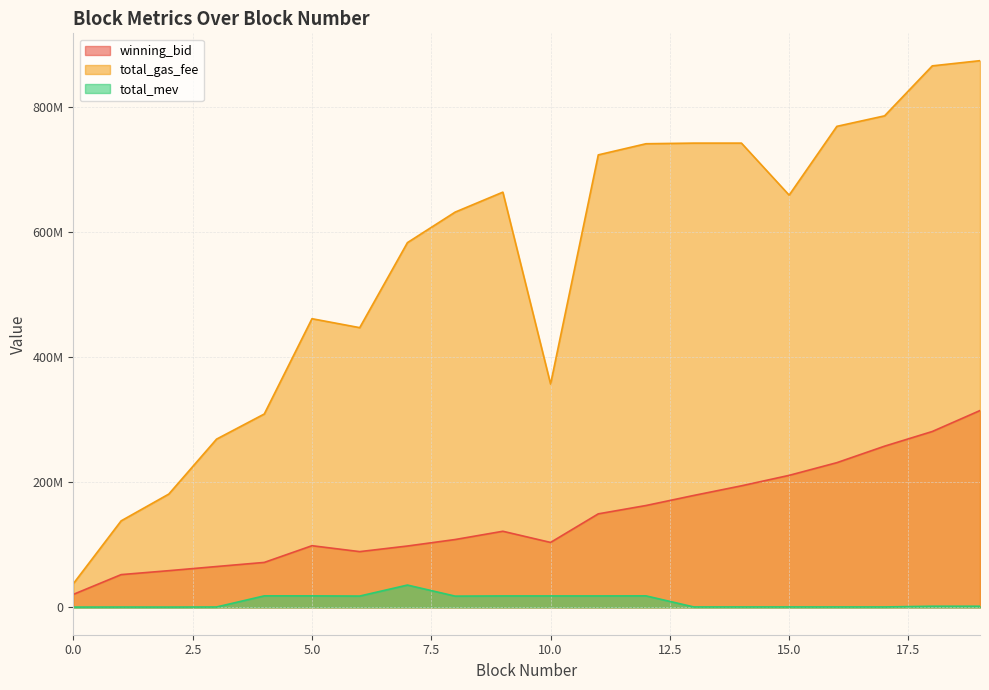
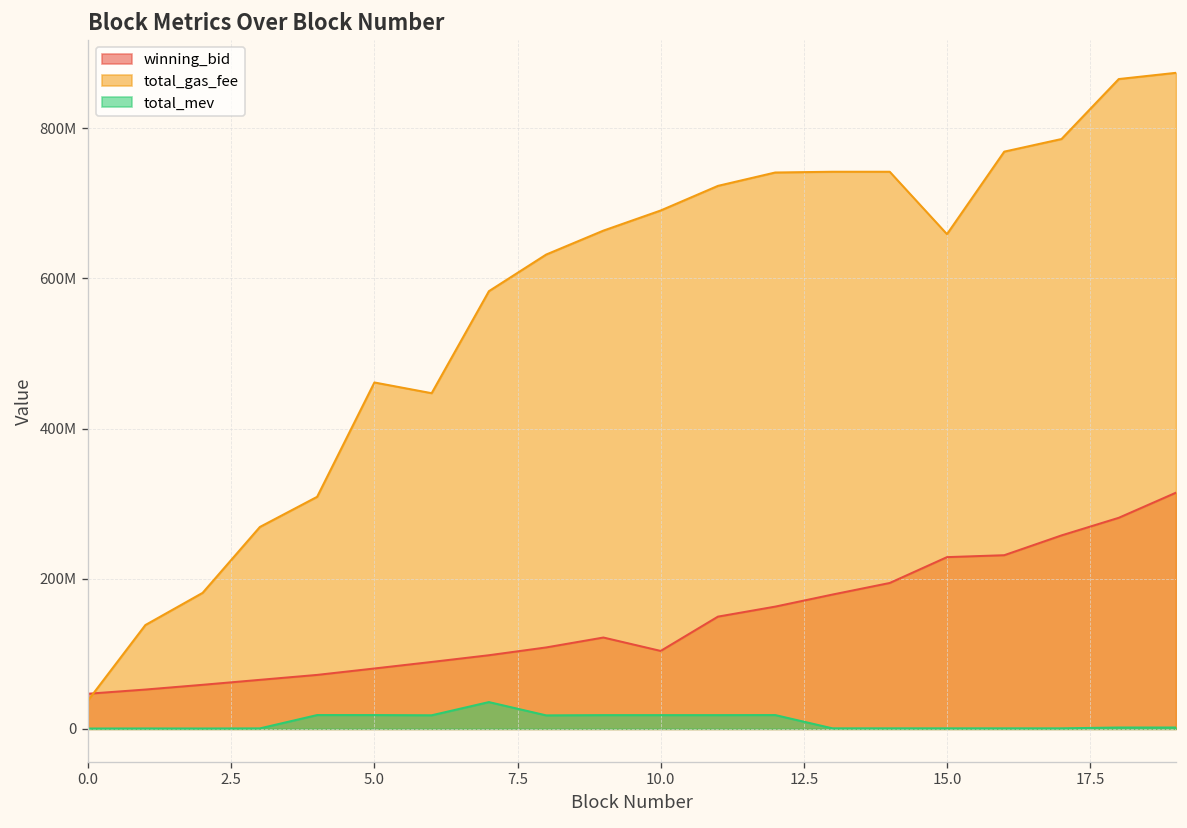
  {
    "winning_bid": {
-     "0.0": 20000000,
-     "5.0": 100000000,
+     "0.0": 50000000,
+     "5.0": 80000000,
      "10.0": 100000000,
-     "15.0": 210000000
+     "15.0": 230000000
    },
    "total_gas_fee": {
      "0.0": 40000000,
      "5.0": 460000000,
-     "10.0": 360000000,
+     "10.0": 690000000,
      "15.0": 660000000
    },
    "total_mev": {
      "0.0": 0,
      "5.0": 20000000,
      "10.0": 20000000,
      "15.0": 0
    }
  }
